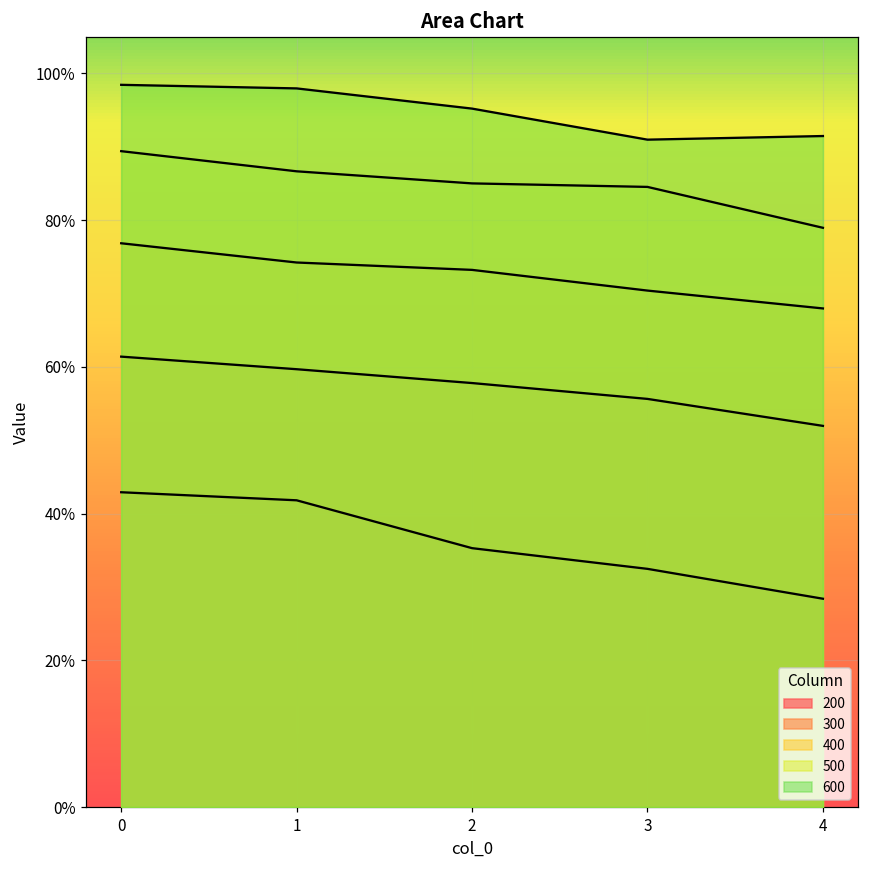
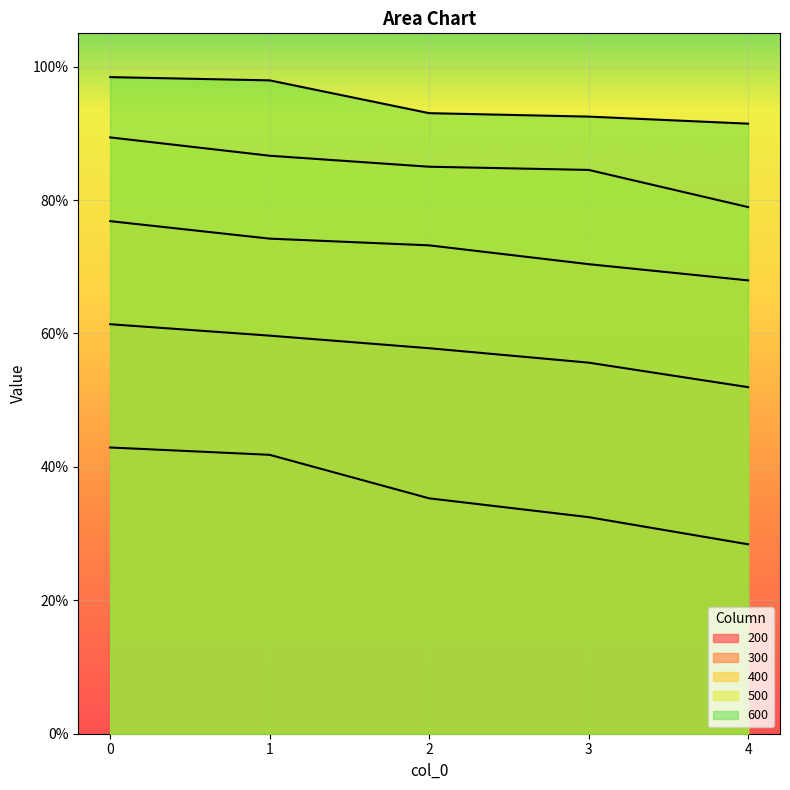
  {
    "600": {
      "0": "98%",
      "1": "98%",
-     "2": "95%",
-     "3": "91%",
+     "2": "93%",
+     "3": "93%",
      "4": "91%"
    }
  }
